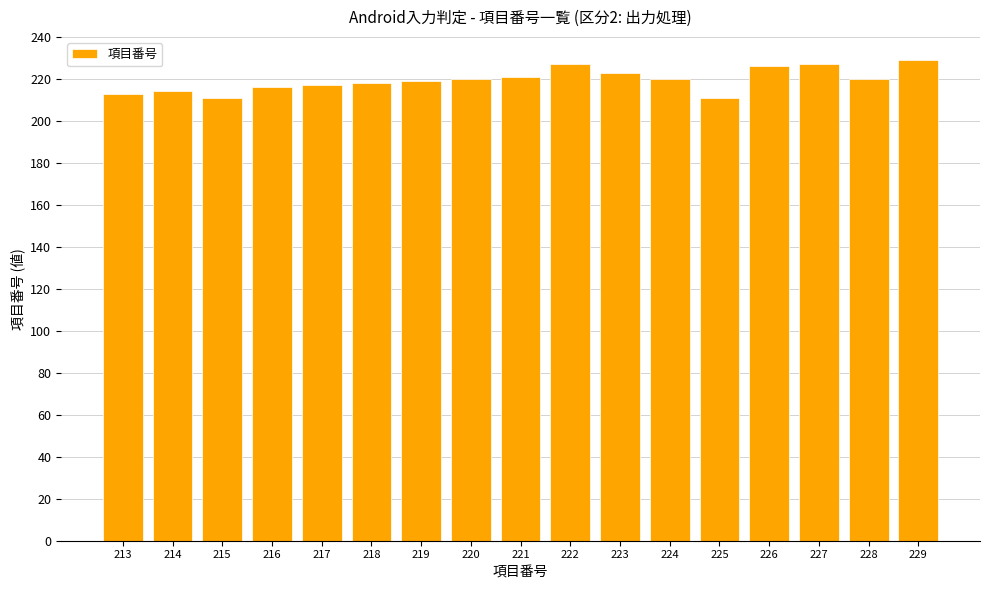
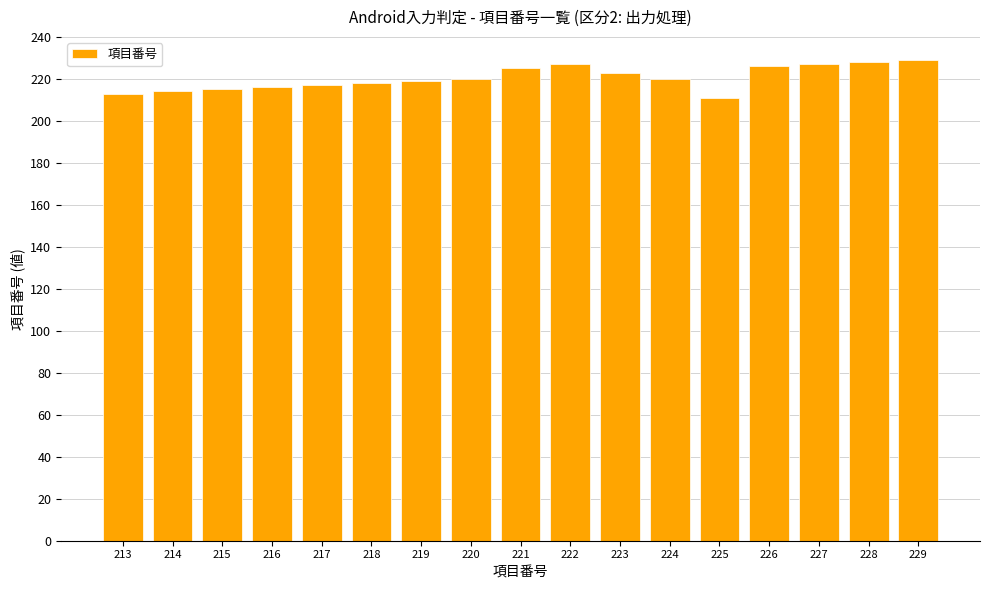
  {
    "213": 213,
    "214": 214,
-   "215": 211,
+   "215": 215,
    "216": 216,
    "217": 217,
    "218": 218,
    "219": 219,
    "220": 220,
-   "221": 221,
+   "221": 225,
    "222": 227,
    "223": 223,
    "224": 220,
    "225": 211,
    "226": 226,
    "227": 227,
-   "228": 220,
+   "228": 228,
    "229": 229
  }
